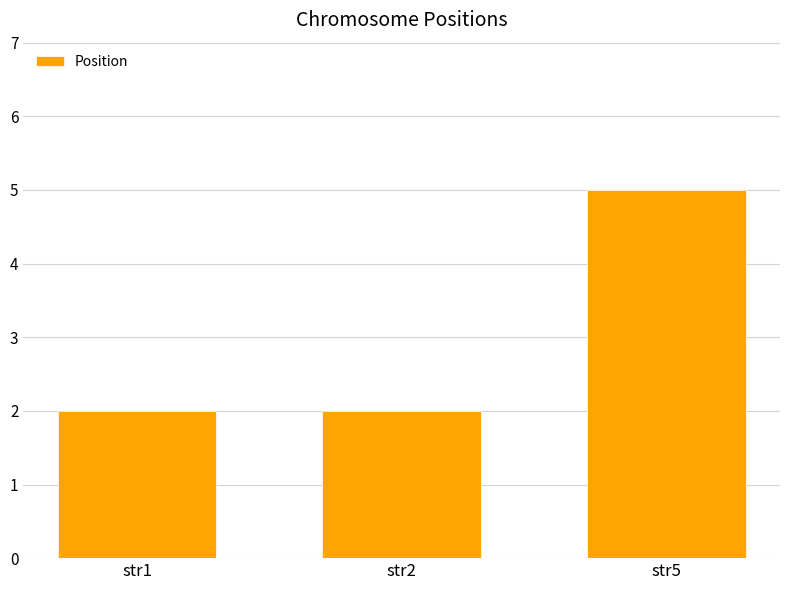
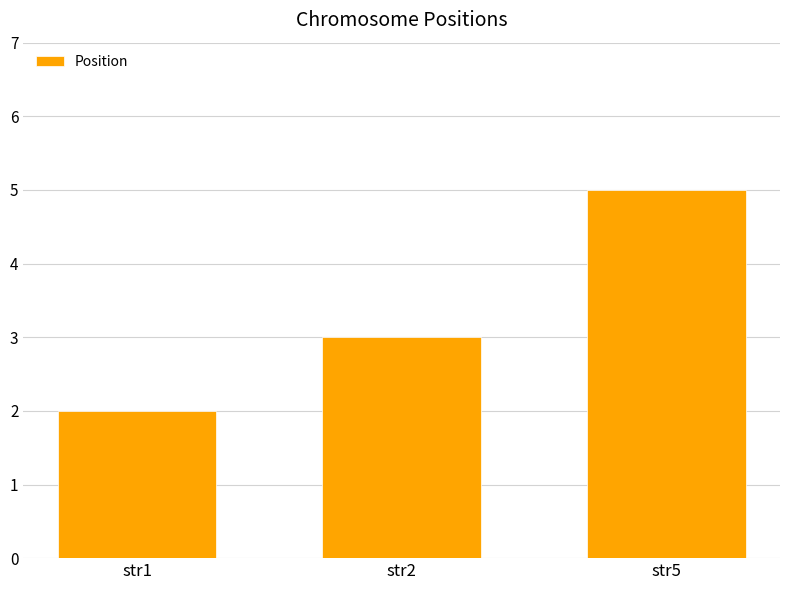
  {
    "str1": 2,
-   "str2": 2,
+   "str2": 3,
    "str5": 5
  }
